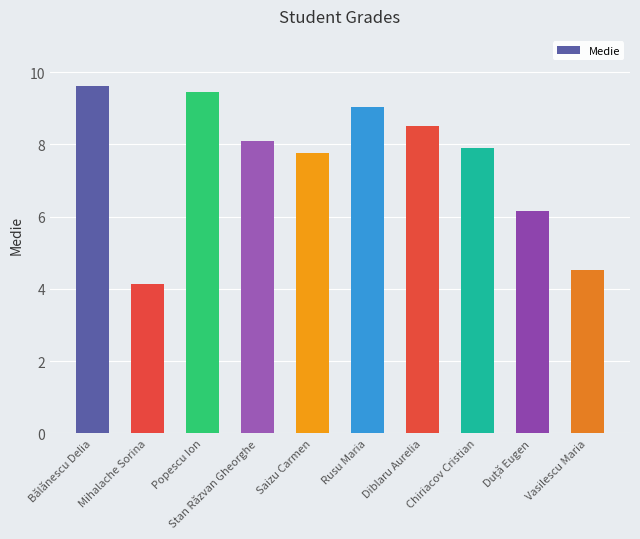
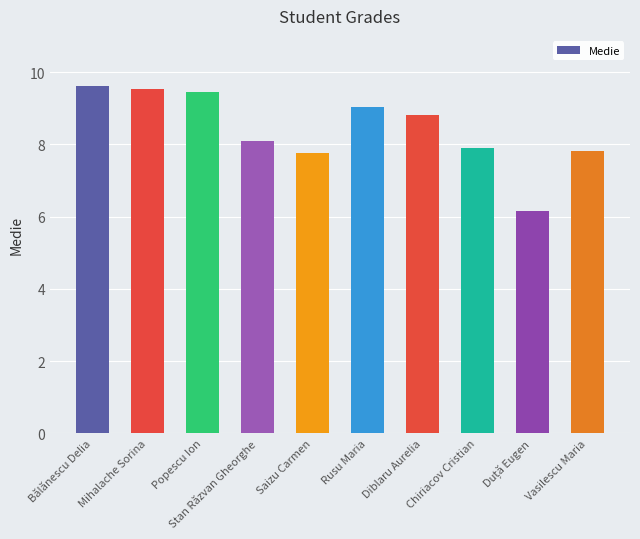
  {
    "Bălănescu Delia": 9.6,
-   "Mihalache Sorina": 4.1,
+   "Mihalache Sorina": 9.5,
    "Popescu Ion": 9.5,
    "Stan Răzvan Gheorghe": 8.1,
    "Saizu Carmen": 7.8,
    "Rusu Maria": 9.0,
-   "Diblaru Aurelia": 8.5,
+   "Diblaru Aurelia": 8.8,
    "Chiriacov Cristian": 7.9,
    "Duță Eugen": 6.2,
-   "Vasilescu Maria": 4.5
+   "Vasilescu Maria": 7.8
  }
